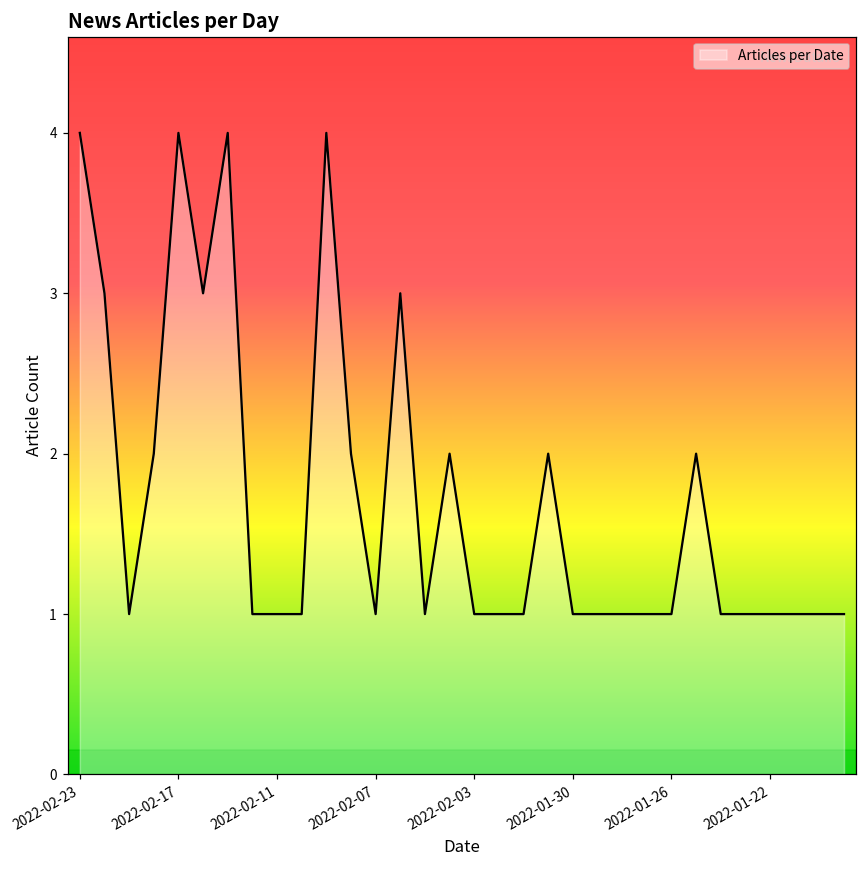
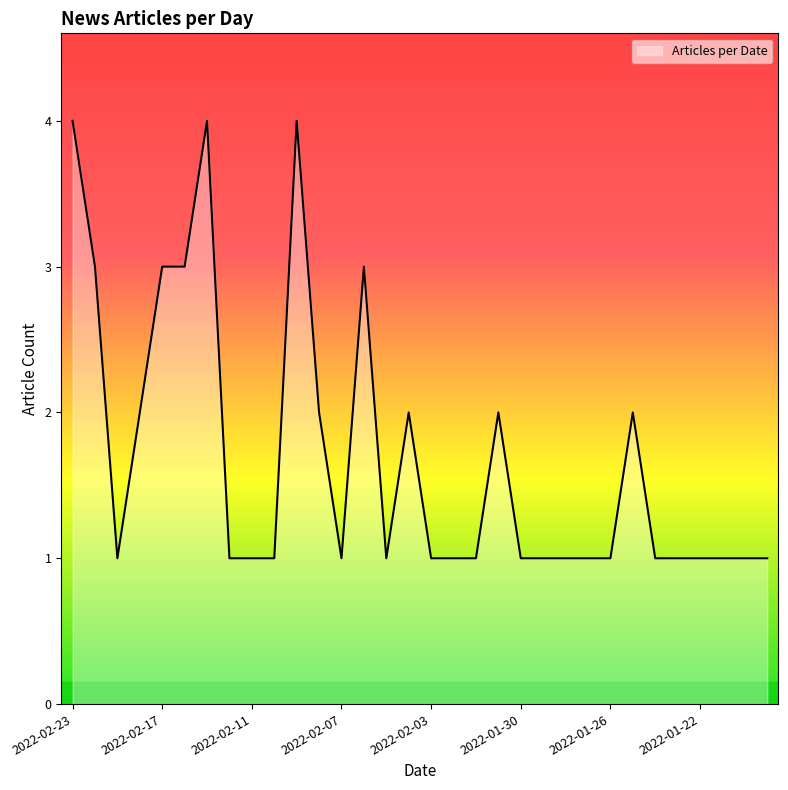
  {
    "2022-02-23": 4,
-   "2022-02-17": 4,
+   "2022-02-17": 3,
    "2022-02-11": 1,
    "2022-02-07": 1,
    "2022-02-03": 1,
    "2022-01-30": 1,
    "2022-01-26": 1,
    "2022-01-22": 1
  }
